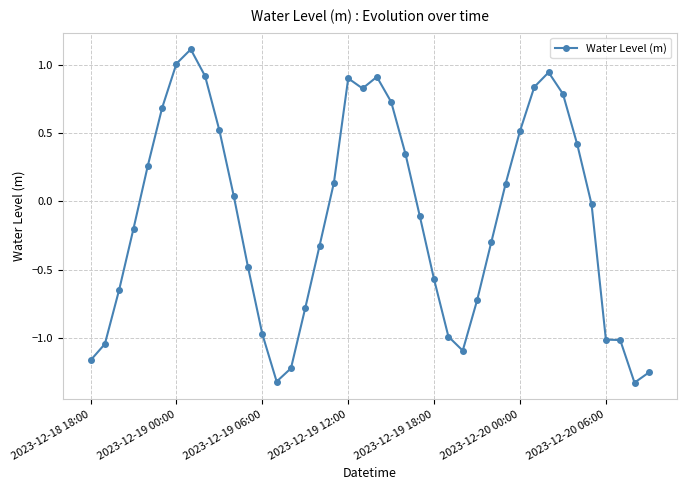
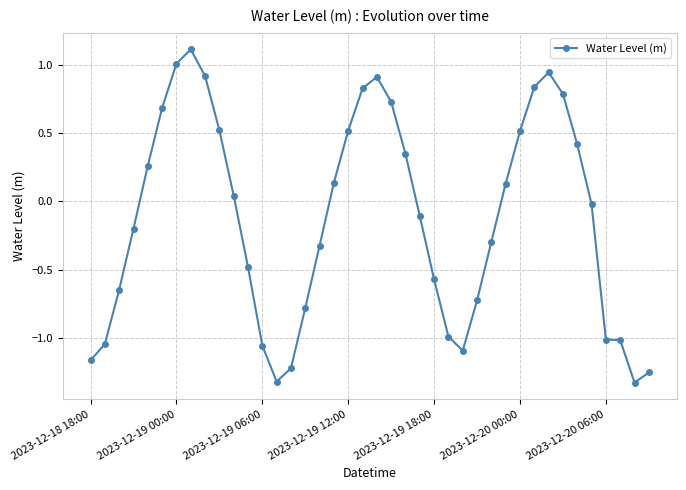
  {
    "2023-12-18 18:00": -1.16,
    "2023-12-19 00:00": 1.01,
-   "2023-12-19 06:00": -0.97,
-   "2023-12-19 12:00": 0.90,
+   "2023-12-19 06:00": -1.06,
+   "2023-12-19 12:00": 0.52,
    "2023-12-19 18:00": -0.57,
    "2023-12-20 00:00": 0.52,
    "2023-12-20 06:00": -1.01
  }
